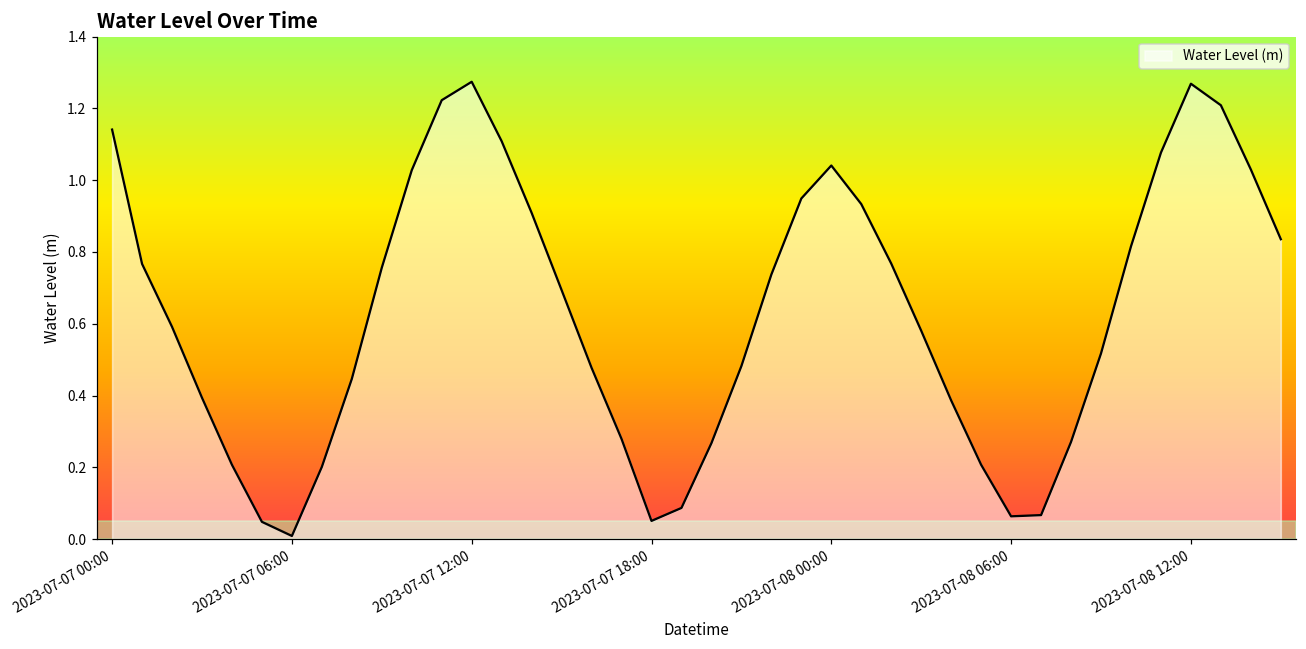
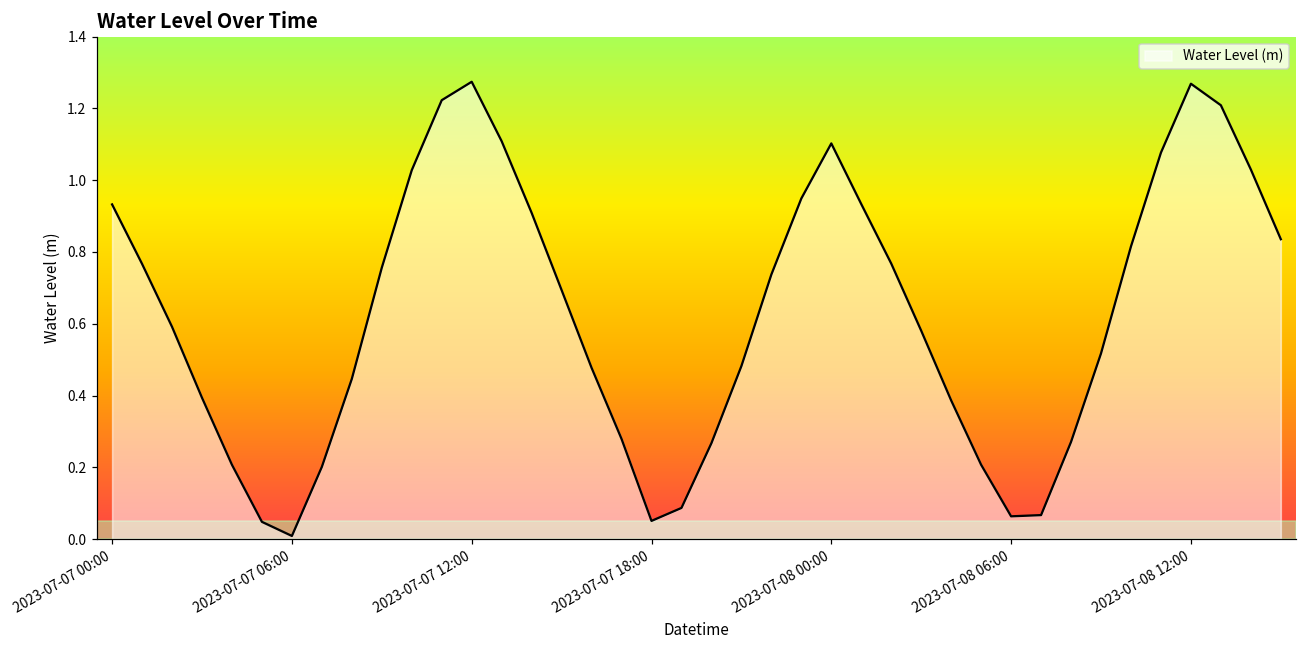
  {
-   "2023-07-07 00:00": 1.14,
+   "2023-07-07 00:00": 0.93,
    "2023-07-07 12:00": 1.27,
    "2023-07-07 18:00": 0.05,
-   "2023-07-08 00:00": 1.04,
+   "2023-07-08 00:00": 1.10,
    "2023-07-08 06:00": 0.06,
    "2023-07-08 12:00": 1.27
  }
